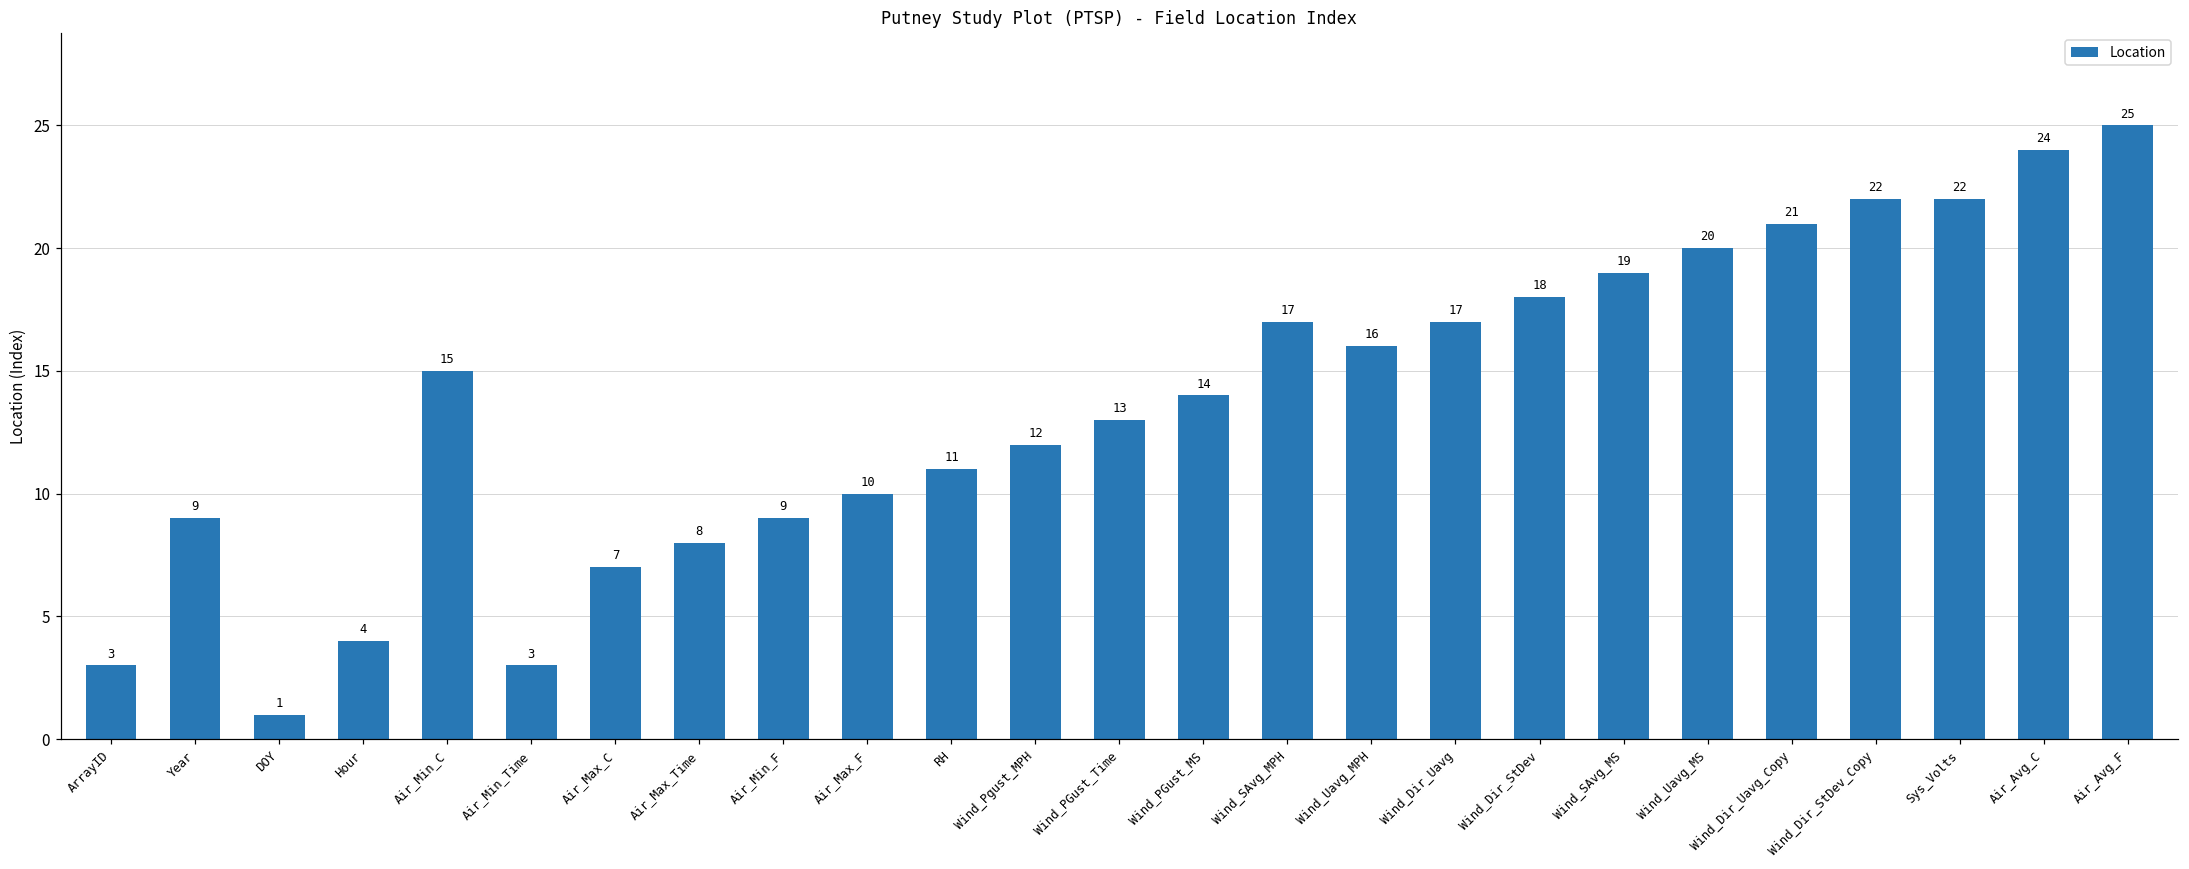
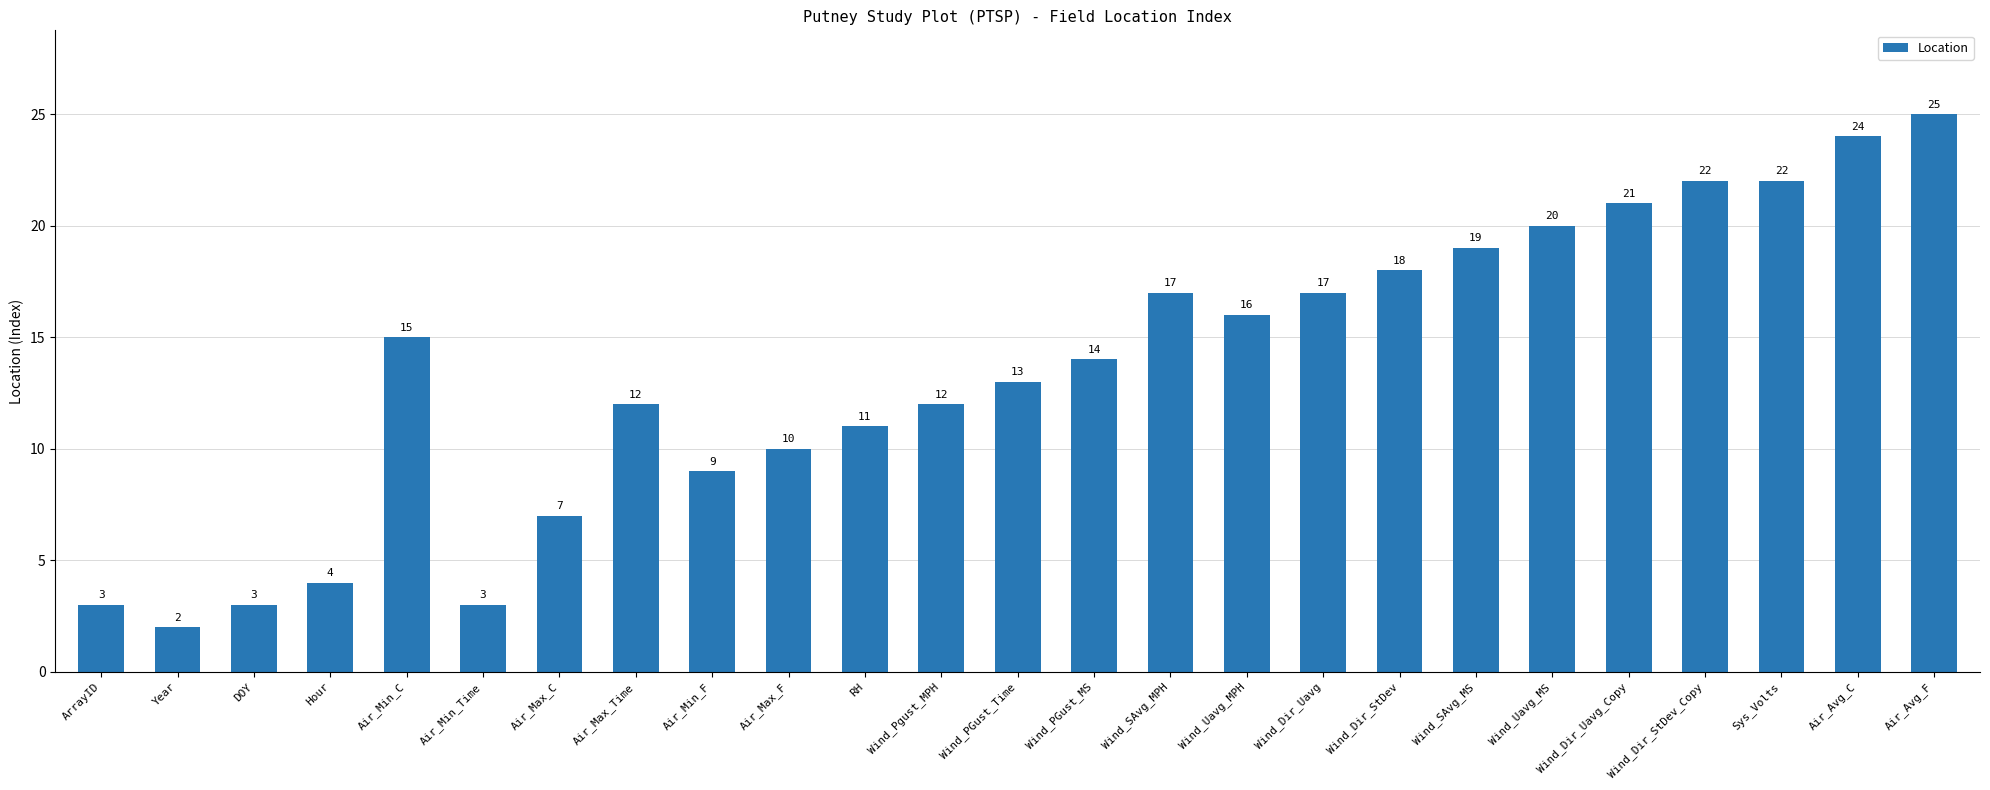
  {
    "ArrayID": 3,
-   "Year": 9,
-   "DOY": 1,
+   "Year": 2,
+   "DOY": 3,
    "Hour": 4,
    "Air_Min_C": 15,
    "Air_Min_Time": 3,
    "Air_Max_C": 7,
-   "Air_Max_Time": 8,
+   "Air_Max_Time": 12,
    "Air_Min_F": 9,
    "Air_Max_F": 10,
    "RH": 11,
    "Wind_Pgust_MPH": 12,
    "Wind_PGust_Time": 13,
    "Wind_PGust_MS": 14,
    "Wind_SAvg_MPH": 17,
    "Wind_Uavg_MPH": 16,
    "Wind_Dir_Uavg": 17,
    "Wind_Dir_StDev": 18,
    "Wind_SAvg_MS": 19,
    "Wind_Uavg_MS": 20,
    "Wind_Dir_Uavg_Copy": 21,
    "Wind_Dir_StDev_Copy": 22,
    "Sys_Volts": 22,
    "Air_Avg_C": 24,
    "Air_Avg_F": 25
  }
